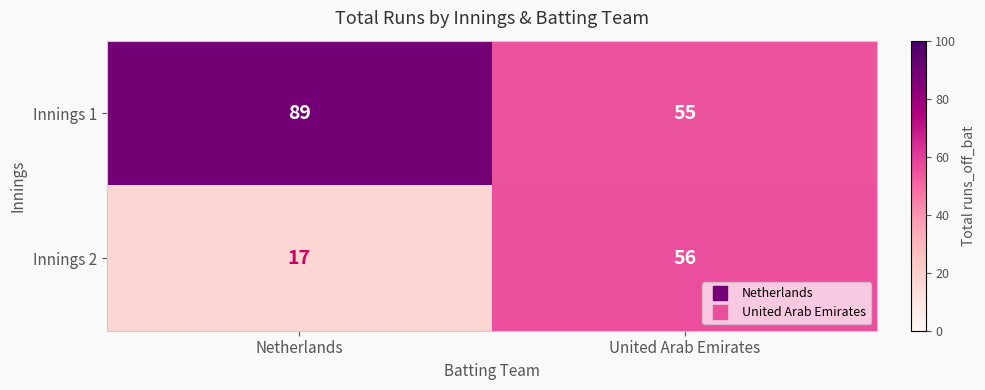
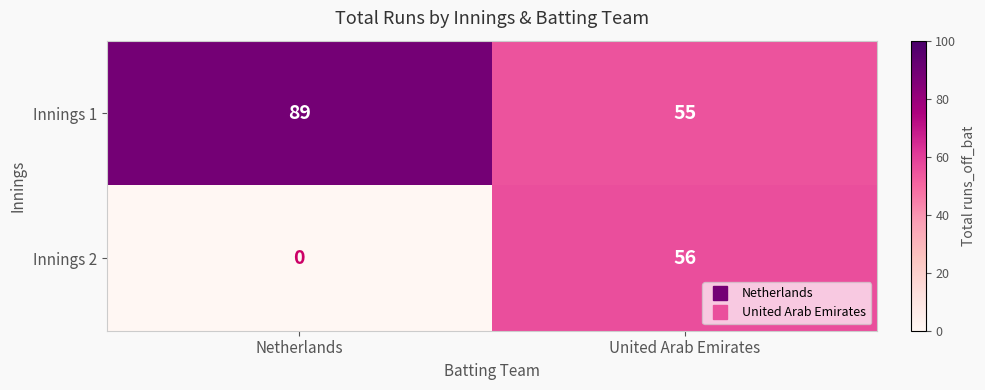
  {
    "Innings 1": {
      "Netherlands": 89,
      "United Arab Emirates": 55
    },
    "Innings 2": {
-     "Netherlands": 17,
+     "Netherlands": 0,
      "United Arab Emirates": 56
    }
  }
